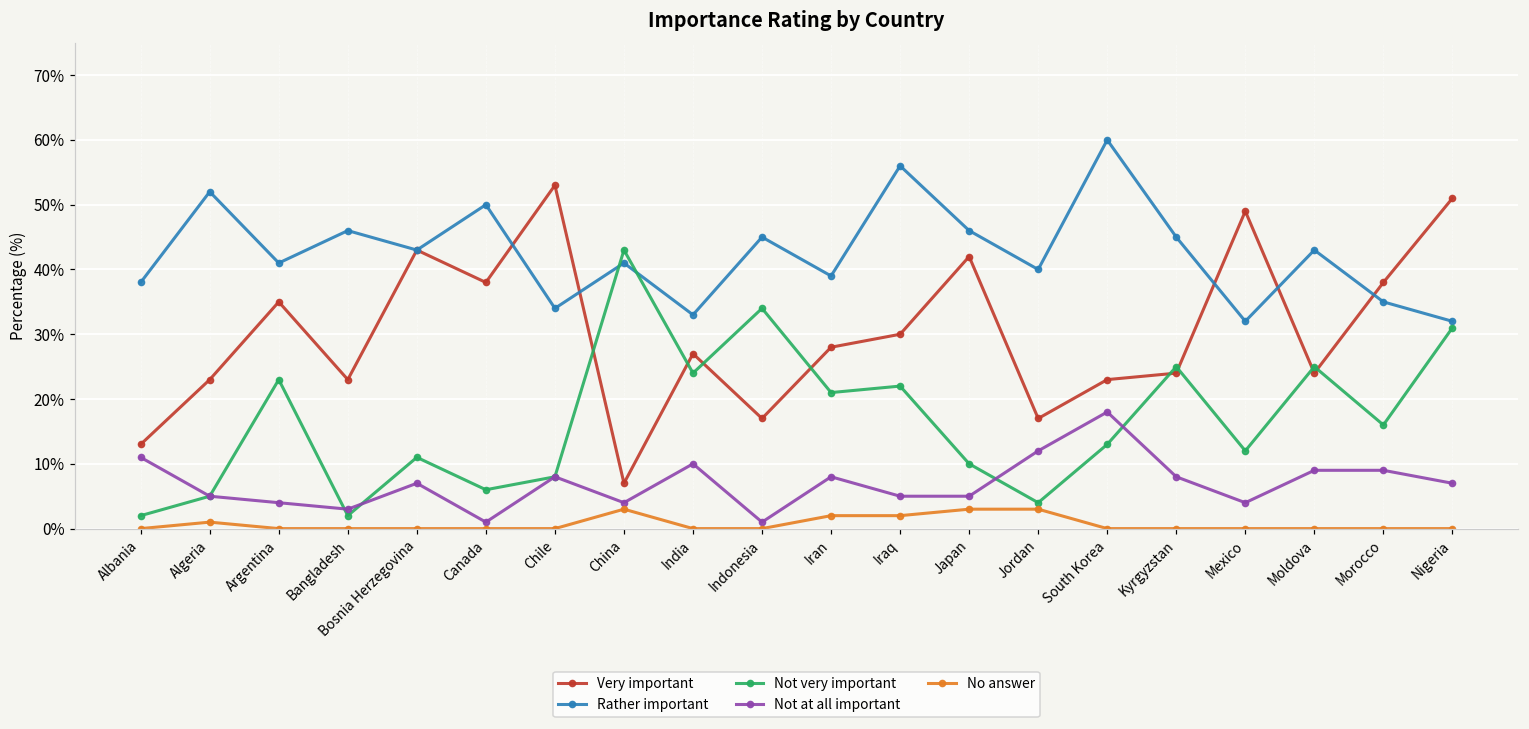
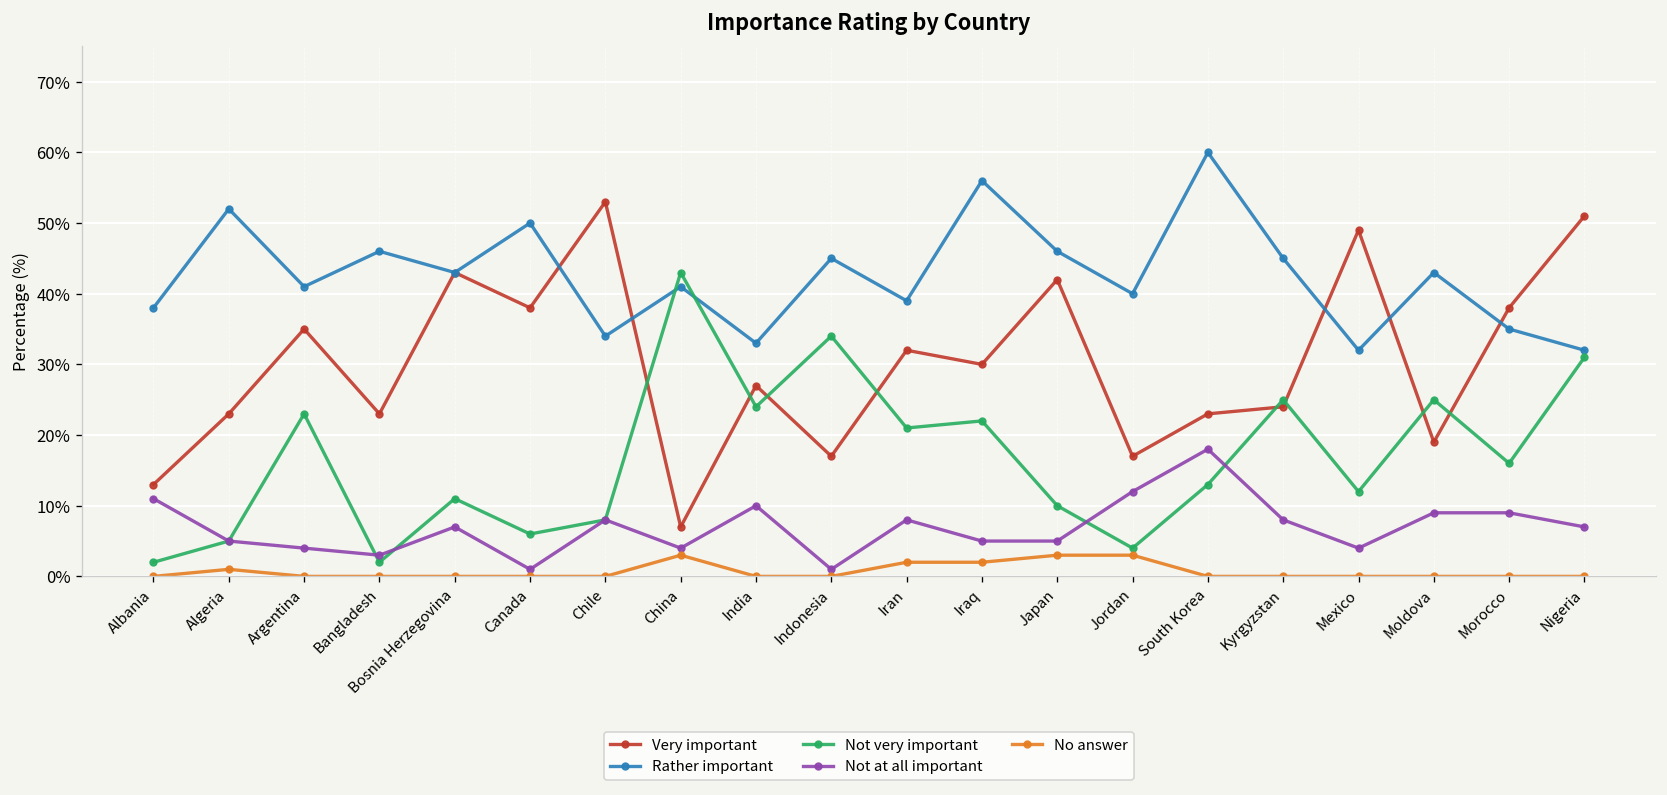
  {
    "Very important": {
      "Albania": "13%",
      "Algeria": "23%",
      "Argentina": "35%",
      "Bangladesh": "23%",
      "Canada": "38%",
      "Chile": "53%",
      "China": "7%",
      "India": "27%",
      "Indonesia": "17%",
-     "Iran": "28%",
+     "Iran": "32%",
      "Iraq": "30%",
      "Japan": "42%",
      "Jordan": "17%",
      "South Korea": "23%",
      "Kyrgyzstan": "24%",
      "Mexico": "49%",
-     "Moldova": "24%",
+     "Moldova": "19%",
      "Morocco": "38%",
      "Nigeria": "51%"
    },
    "Rather important": {
      "Albania": "38%",
      "Algeria": "52%",
      "Argentina": "41%",
      "Bangladesh": "46%",
      "Canada": "50%",
      "Chile": "34%",
      "China": "41%",
      "India": "33%",
      "Indonesia": "45%",
      "Iran": "39%",
      "Iraq": "56%",
      "Japan": "46%",
      "Jordan": "40%",
      "South Korea": "60%",
      "Kyrgyzstan": "45%",
      "Mexico": "32%",
      "Moldova": "43%",
      "Morocco": "35%",
      "Nigeria": "32%"
    },
    "Not very important": {
      "Albania": "2%",
      "Argentina": "23%",
      "Bangladesh": "2%",
      "Bosnia Herzegovina": "11%",
      "Canada": "6%",
      "China": "43%",
      "India": "24%",
      "Indonesia": "34%",
      "Iran": "21%",
      "Iraq": "22%",
      "Japan": "10%",
      "Jordan": "4%",
      "South Korea": "13%",
      "Kyrgyzstan": "25%",
      "Mexico": "12%",
      "Moldova": "25%",
      "Morocco": "16%",
      "Nigeria": "31%"
    },
    "Not at all important": {
      "Albania": "11%",
      "Argentina": "4%",
      "Bangladesh": "3%",
      "Bosnia Herzegovina": "7%",
      "Canada": "1%",
      "China": "4%",
      "India": "10%",
      "Indonesia": "1%",
      "Iran": "8%",
      "Iraq": "5%",
      "Japan": "5%",
      "Jordan": "12%",
      "South Korea": "18%",
      "Kyrgyzstan": "8%",
      "Mexico": "4%",
      "Moldova": "9%",
      "Morocco": "9%",
      "Nigeria": "7%"
    },
    "No answer": {
      "Albania": "0%",
      "Algeria": "1%",
      "Argentina": "0%",
      "Bangladesh": "0%",
      "Bosnia Herzegovina": "0%",
      "Canada": "0%",
      "Chile": "0%",
      "China": "3%",
      "India": "0%",
      "Indonesia": "0%",
      "Iran": "2%",
      "Iraq": "2%",
      "Japan": "3%",
      "Jordan": "3%",
      "South Korea": "0%",
      "Kyrgyzstan": "0%",
      "Mexico": "0%",
      "Moldova": "0%",
      "Morocco": "0%",
      "Nigeria": "0%"
    }
  }
